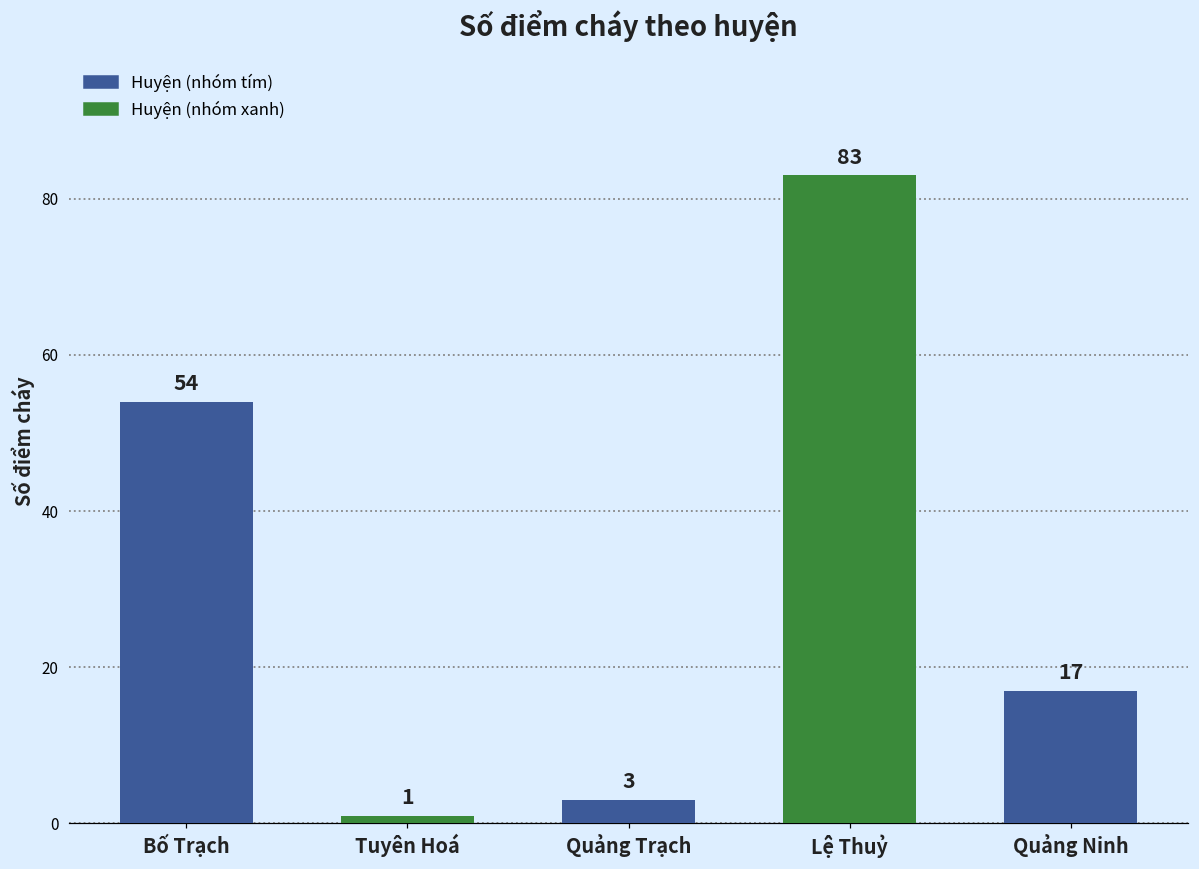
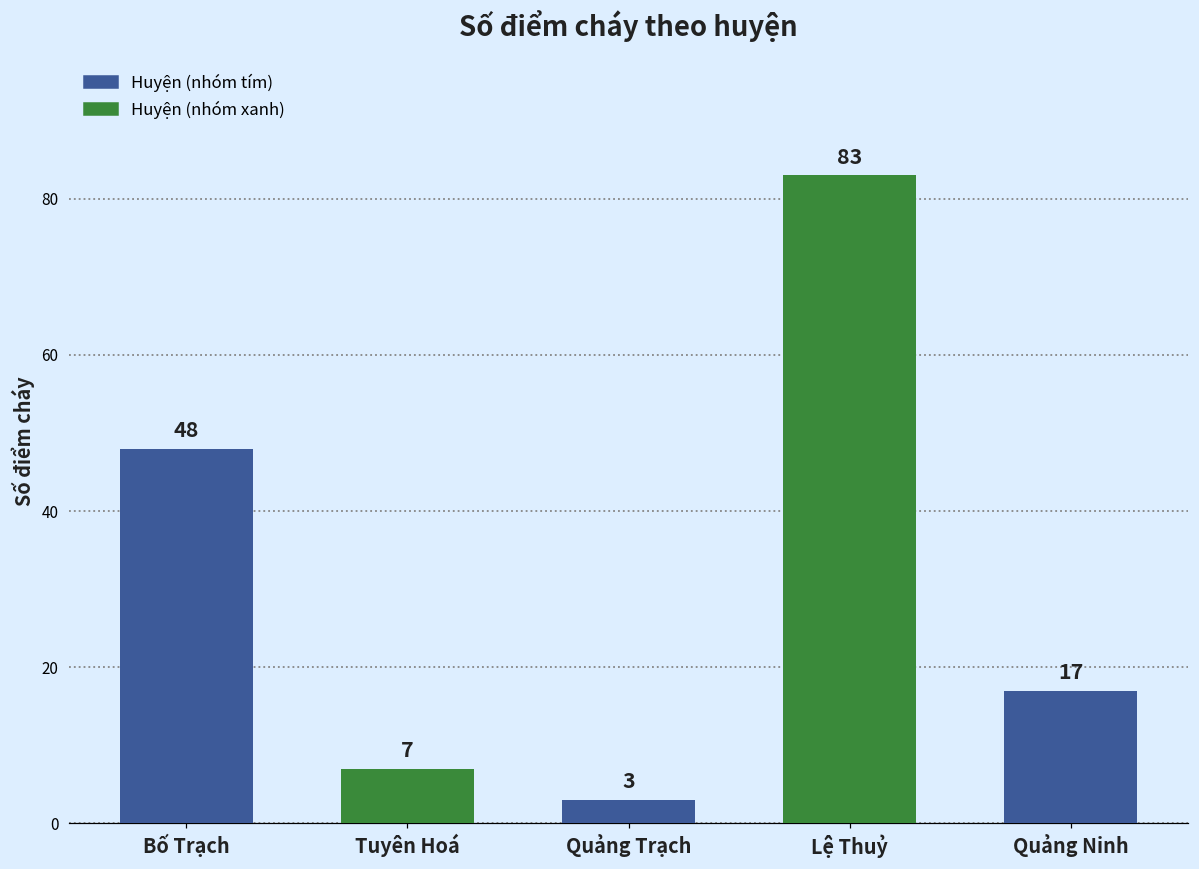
  {
-   "Bố Trạch": 54,
-   "Tuyên Hoá": 1,
+   "Bố Trạch": 48,
+   "Tuyên Hoá": 7,
    "Quảng Trạch": 3,
    "Lệ Thuỷ": 83,
    "Quảng Ninh": 17
  }
